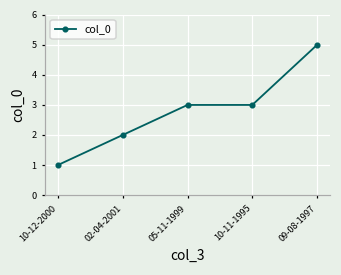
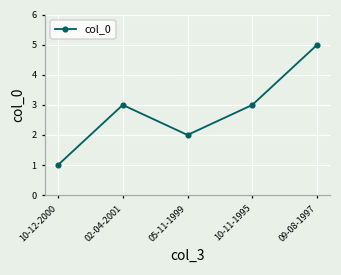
  {
    "10-12-2000": 1,
-   "02-04-2001": 2,
-   "05-11-1999": 3,
+   "02-04-2001": 3,
+   "05-11-1999": 2,
    "10-11-1995": 3,
    "09-08-1997": 5
  }
